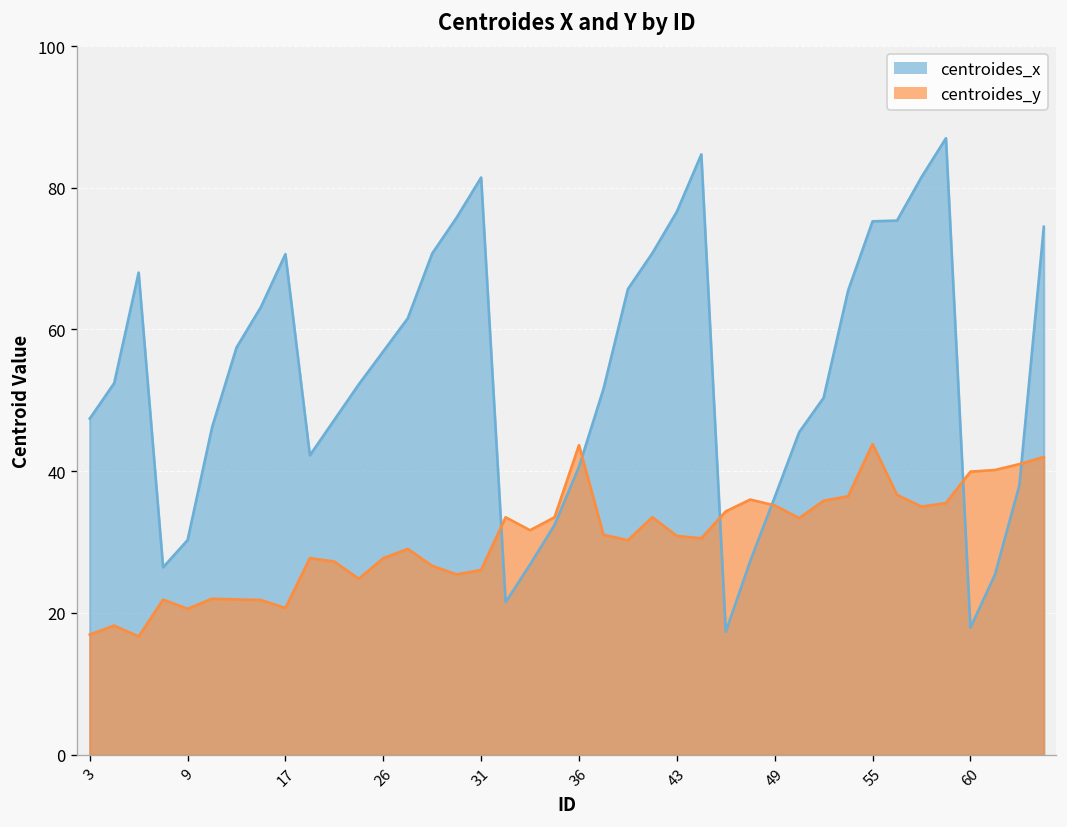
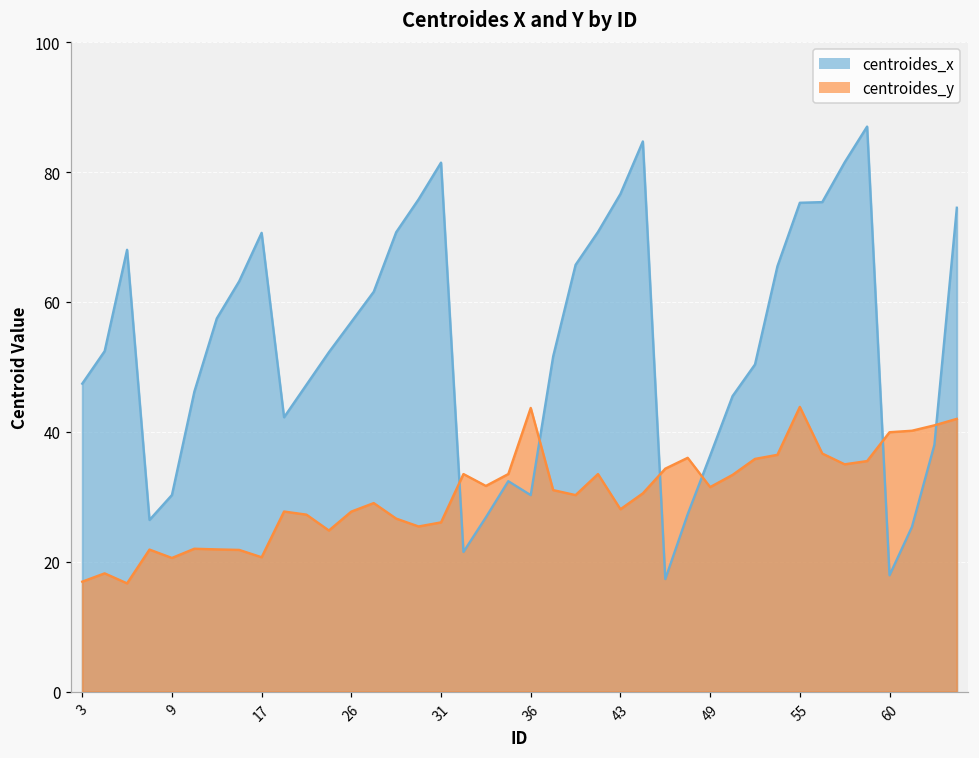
  {
    "centroides_x": {
-     "36": 41,
+     "36": 30,
      "43": 77,
      "49": 36,
      "55": 75,
      "60": 18
    },
    "centroides_y": {
      "36": 44,
-     "43": 31,
-     "49": 35,
+     "43": 28,
+     "49": 31,
      "55": 44,
      "60": 40
    }
  }
